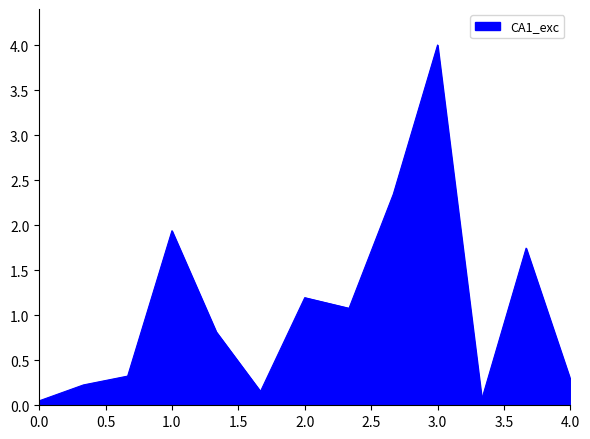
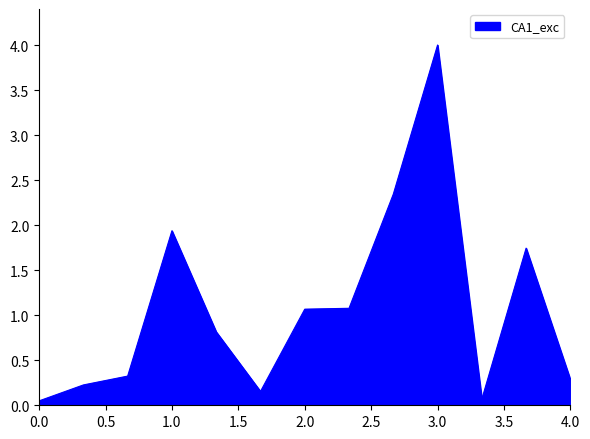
  {
    "0.0": 0.0,
    "1.0": 1.9,
-   "2.0": 1.2,
+   "2.0": 1.1,
    "3.0": 4.0,
    "4.0": 0.3
  }
